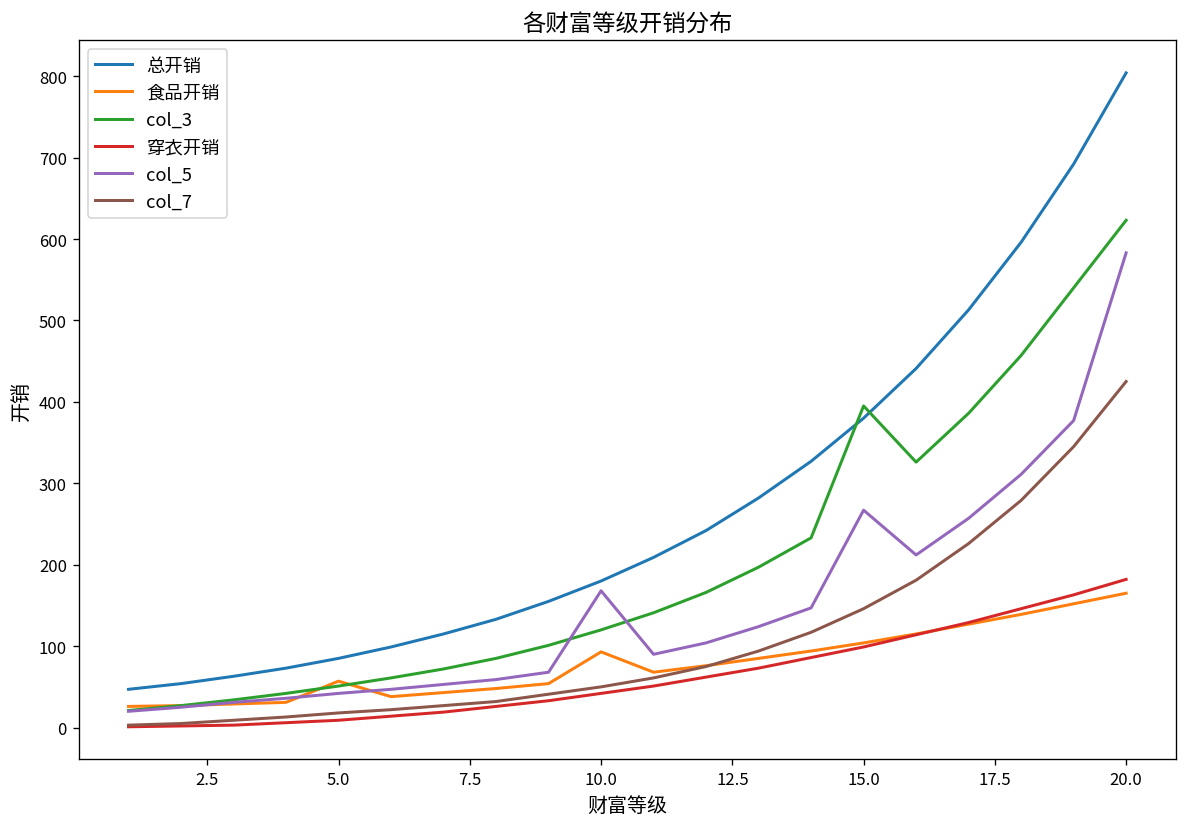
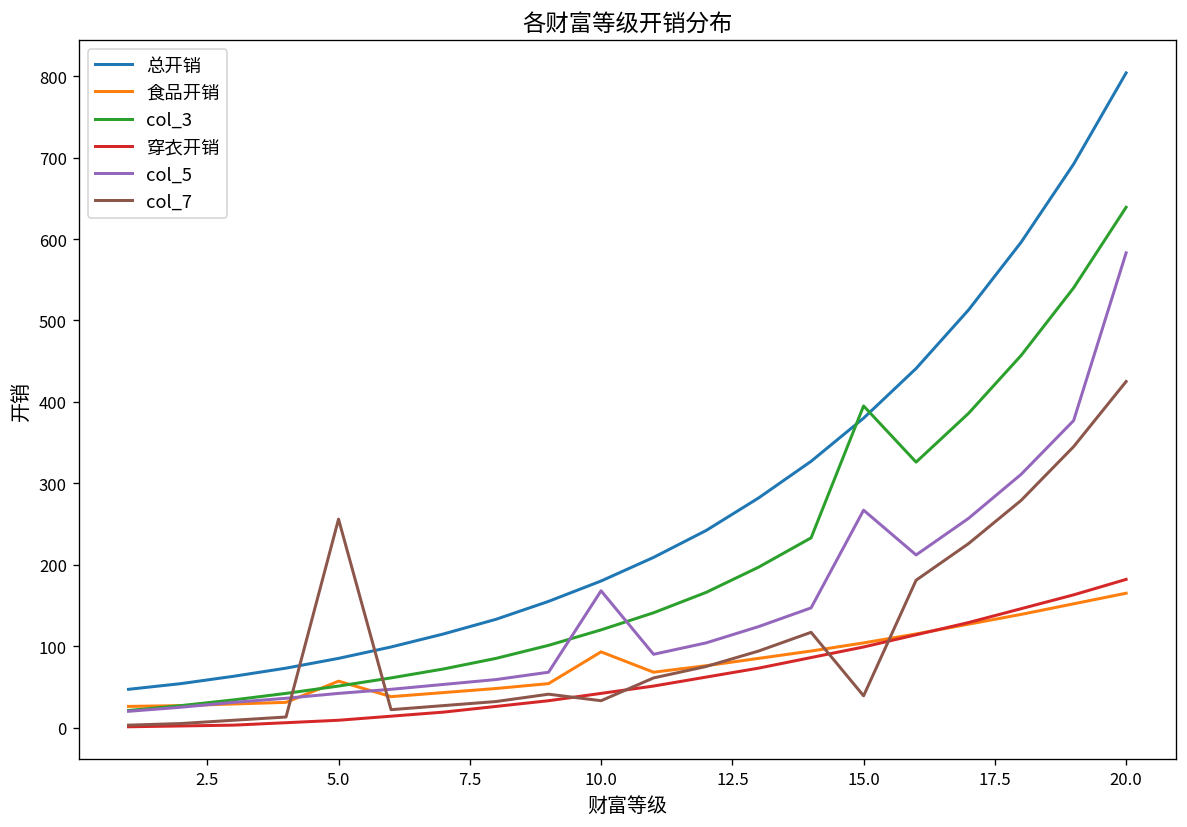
  {
    "总开销": {
      "5.0": 90,
      "10.0": 180,
      "15.0": 380,
      "20.0": 800
    },
    "食品开销": {
      "5.0": 60,
      "10.0": 90,
      "15.0": 100,
      "20.0": 170
    },
    "col_3": {
      "5.0": 50,
      "10.0": 120,
      "15.0": 400,
-     "20.0": 620
+     "20.0": 640
    },
    "穿衣开销": {
      "5.0": 10,
      "10.0": 40,
      "15.0": 100,
      "20.0": 180
    },
    "col_5": {
      "5.0": 40,
      "10.0": 170,
      "15.0": 270,
      "20.0": 580
    },
    "col_7": {
-     "5.0": 20,
-     "10.0": 50,
-     "15.0": 150,
+     "5.0": 260,
+     "10.0": 30,
+     "15.0": 40,
      "20.0": 430
    }
  }
